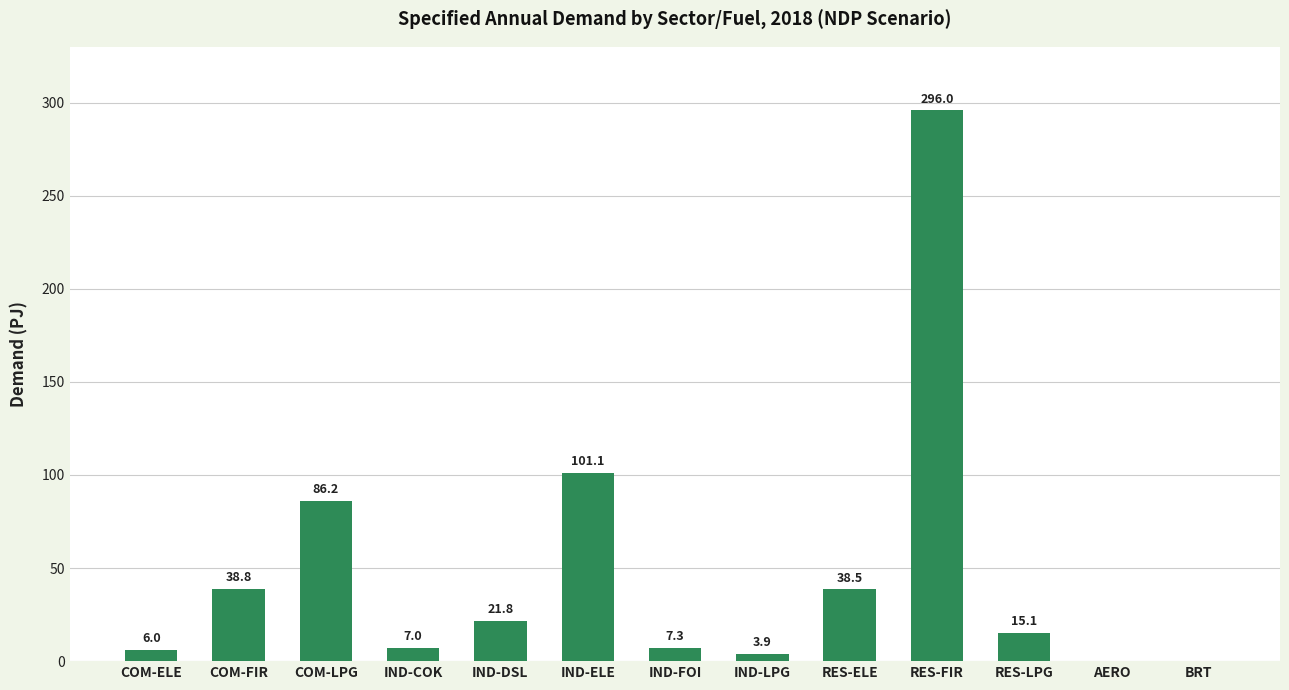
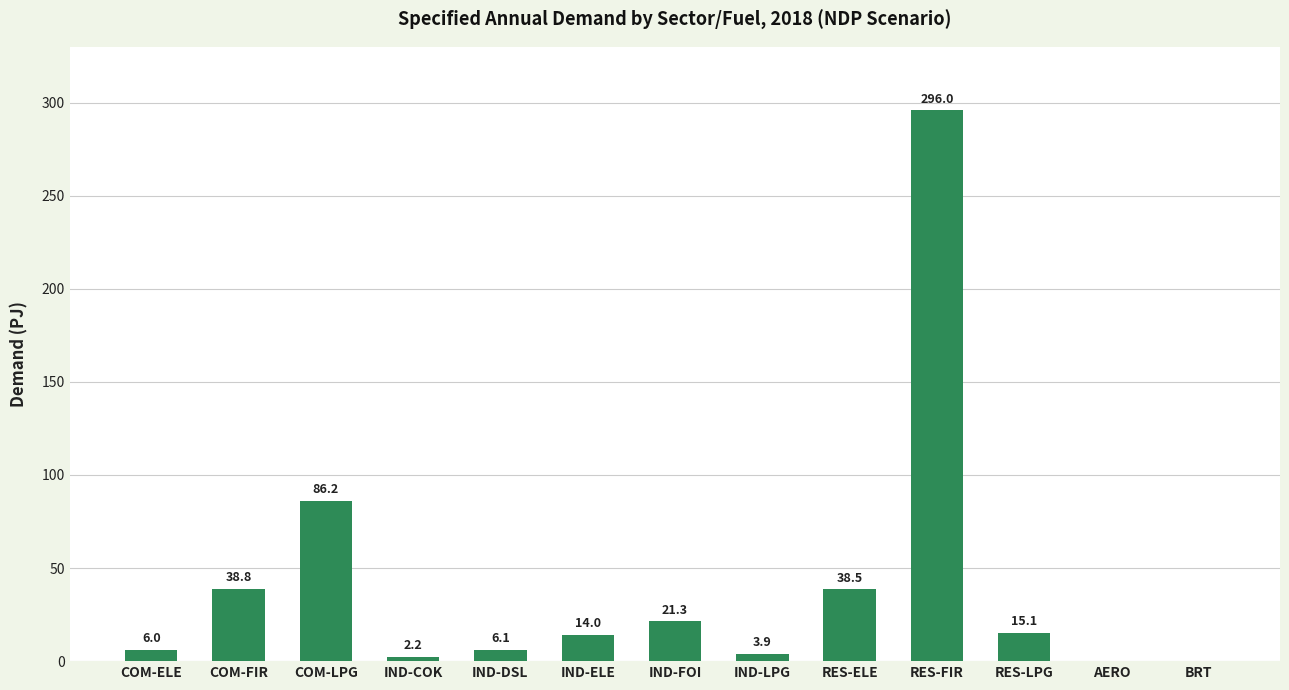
  {
    "COM-ELE": 6.0,
    "COM-FIR": 38.8,
    "COM-LPG": 86.2,
-   "IND-COK": 7.0,
-   "IND-DSL": 21.8,
-   "IND-ELE": 101.1,
-   "IND-FOI": 7.3,
+   "IND-COK": 2.2,
+   "IND-DSL": 6.1,
+   "IND-ELE": 14.0,
+   "IND-FOI": 21.3,
    "IND-LPG": 3.9,
    "RES-ELE": 38.5,
    "RES-FIR": 296.0,
    "RES-LPG": 15.1
  }
